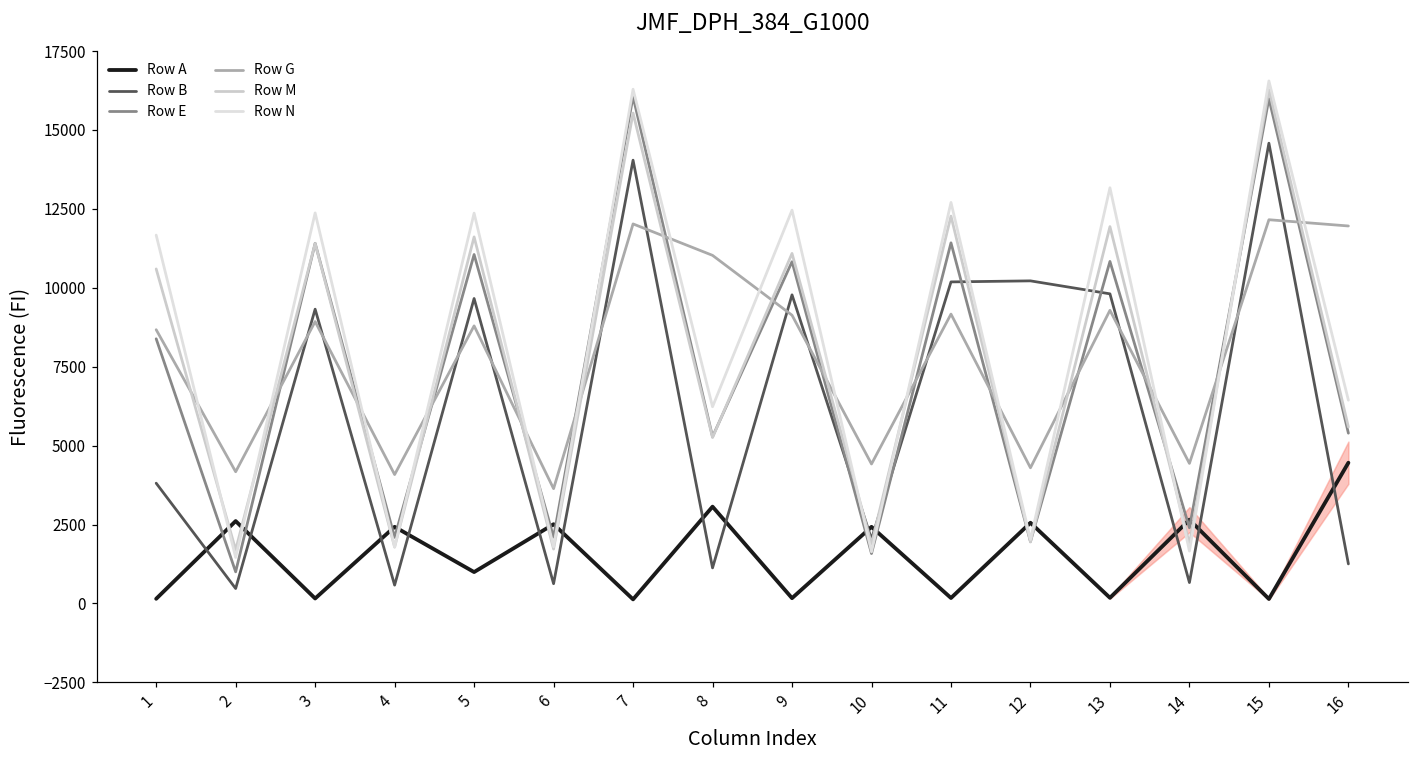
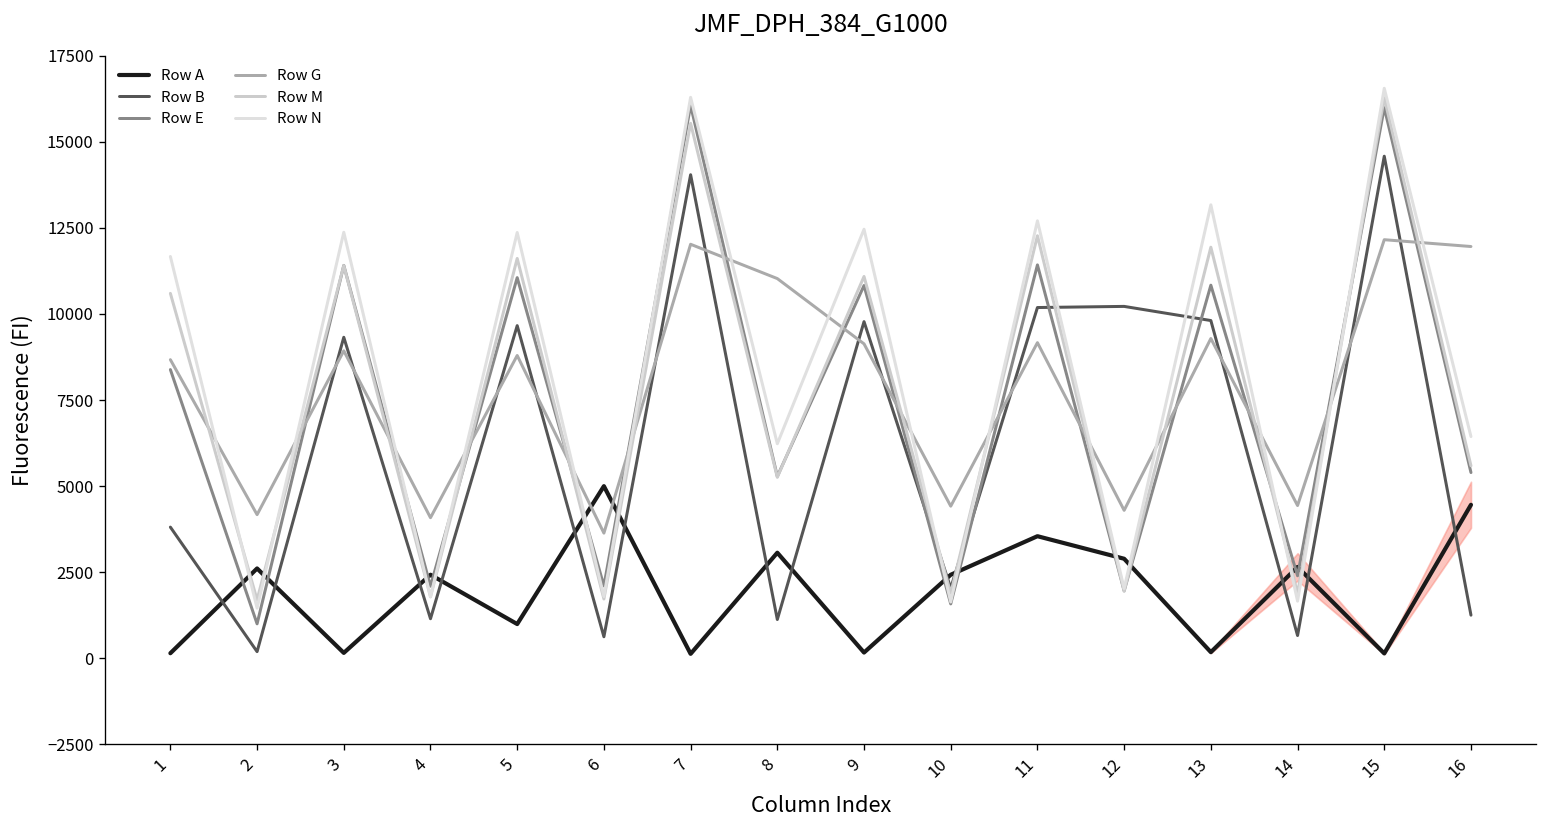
  {
    "Row A": {
      "1": 100,
      "2": 2600,
      "3": 200,
      "4": 2400,
      "5": 1000,
-     "6": 2500,
+     "6": 5000,
      "7": 100,
      "8": 3100,
      "9": 200,
      "10": 2400,
-     "11": 200,
-     "12": 2600,
+     "11": 3500,
+     "12": 2900,
      "14": 2700,
      "16": 4500
    },
    "Row B": {
      "1": 3800,
-     "2": 500,
+     "2": 200,
      "3": 9300,
-     "4": 600,
+     "4": 1100,
      "5": 9700,
      "6": 600,
      "7": 14000,
      "8": 1100,
      "9": 9800,
      "10": 2000,
      "11": 10200,
      "12": 10200,
      "13": 9800,
      "14": 700,
      "15": 14600,
      "16": 1300
    }
  }
